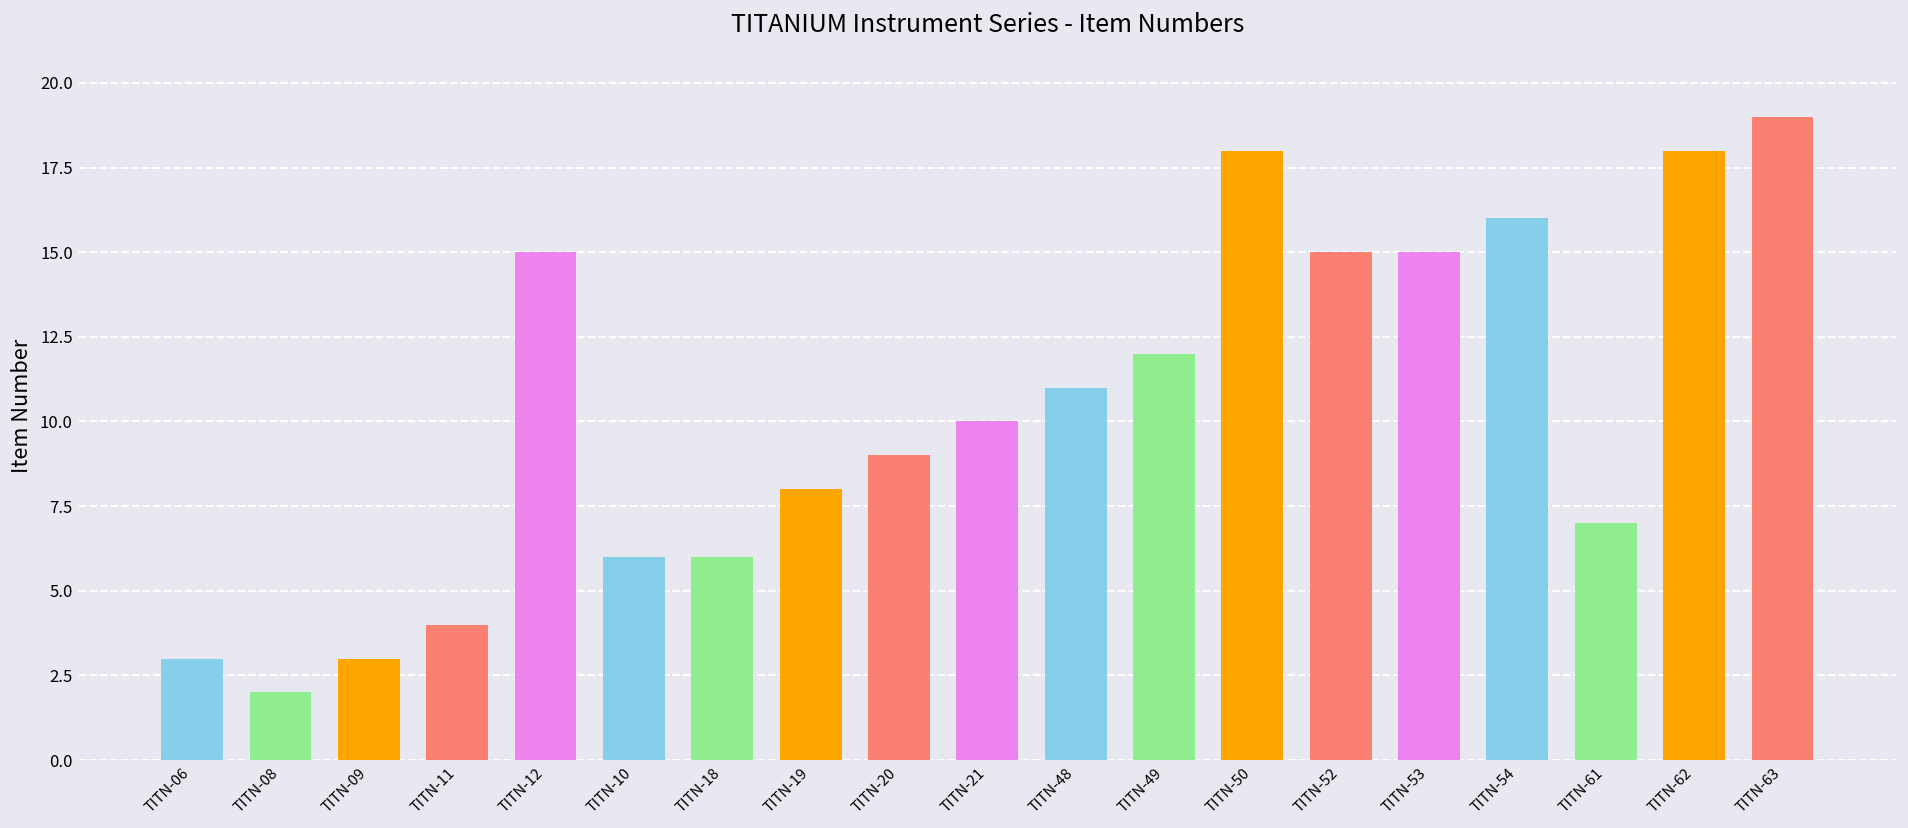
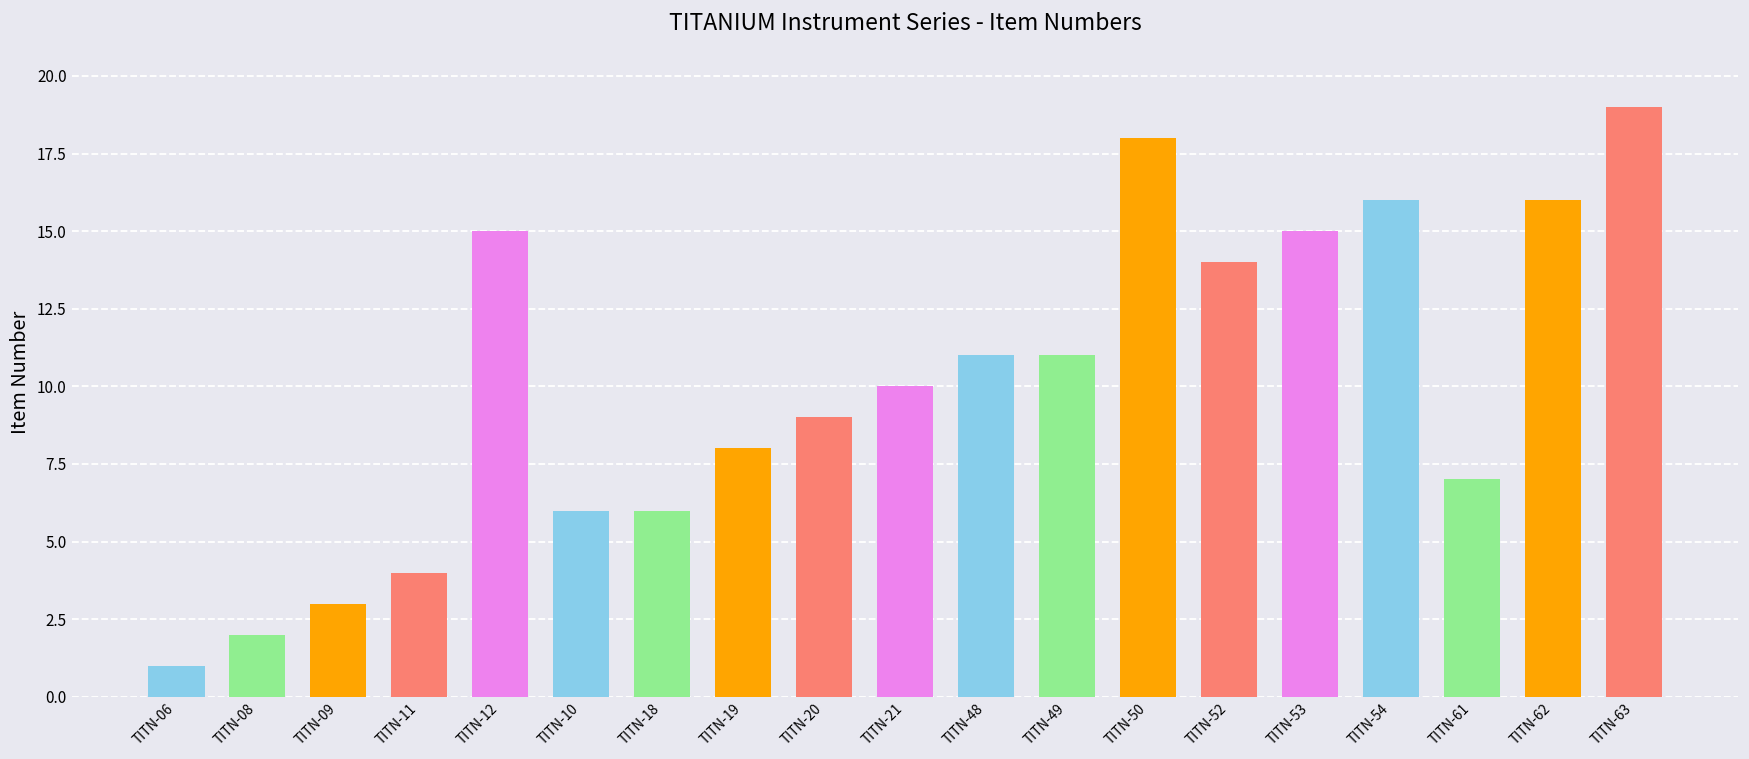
  {
-   "TITN-06": 3,
+   "TITN-06": 1,
    "TITN-08": 2,
    "TITN-09": 3,
    "TITN-11": 4,
    "TITN-12": 15,
    "TITN-10": 6,
    "TITN-18": 6,
    "TITN-19": 8,
    "TITN-20": 9,
    "TITN-21": 10,
    "TITN-48": 11,
-   "TITN-49": 12,
+   "TITN-49": 11,
    "TITN-50": 18,
-   "TITN-52": 15,
+   "TITN-52": 14,
    "TITN-53": 15,
    "TITN-54": 16,
    "TITN-61": 7,
-   "TITN-62": 18,
+   "TITN-62": 16,
    "TITN-63": 19
  }
